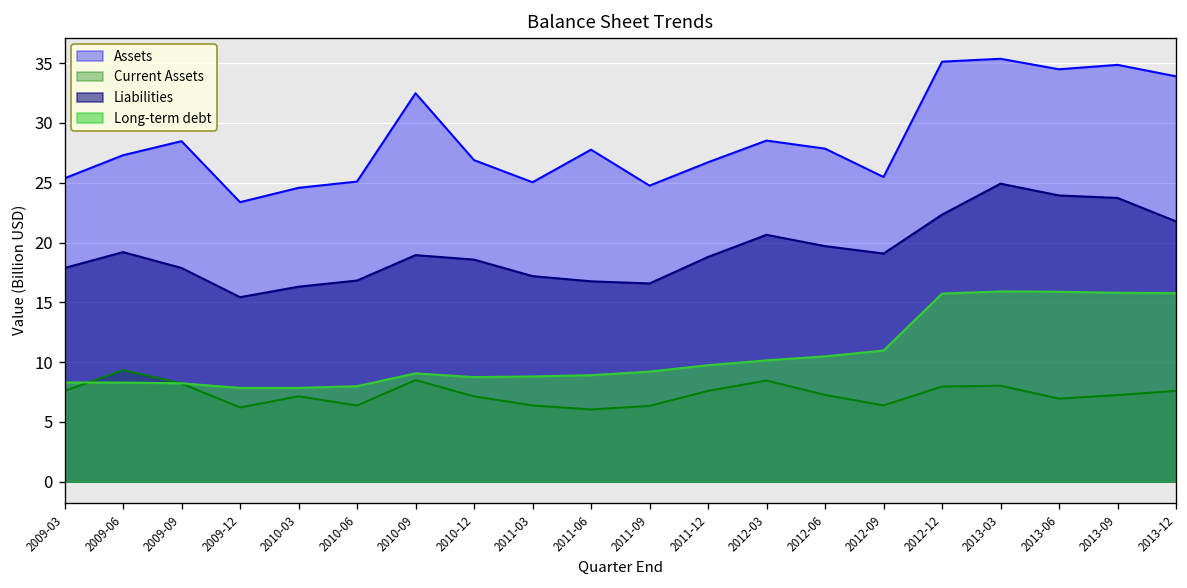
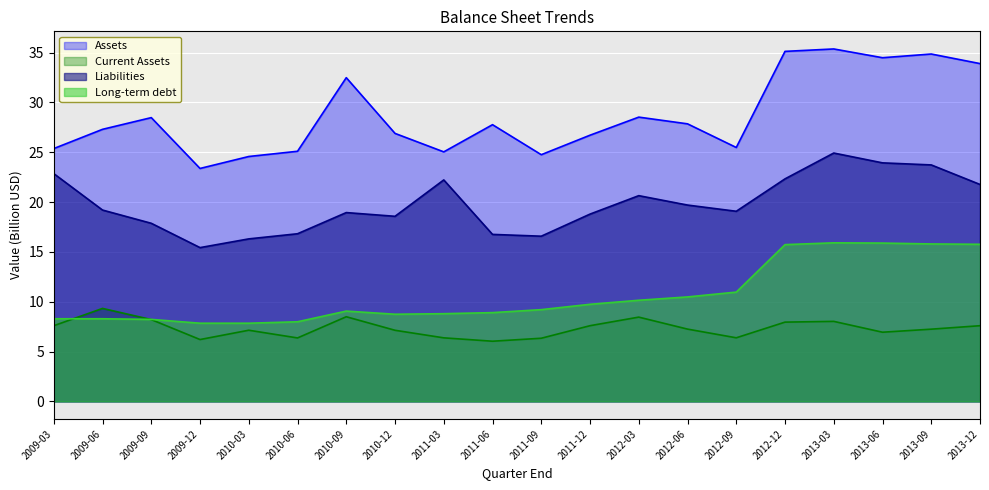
  {
    "Assets": {
      "2009-03": 25,
      "2009-06": 27,
      "2009-09": 28,
      "2009-12": 23,
      "2010-03": 25,
      "2010-06": 25,
      "2010-09": 32,
      "2010-12": 27,
      "2011-03": 25,
      "2011-06": 28,
      "2011-09": 25,
      "2011-12": 27,
      "2012-03": 29,
      "2012-06": 28,
      "2012-09": 25,
      "2012-12": 35,
      "2013-03": 35,
      "2013-06": 34,
      "2013-09": 35,
      "2013-12": 34
    },
    "Liabilities": {
-     "2009-03": 18,
+     "2009-03": 23,
      "2009-06": 19,
      "2009-09": 18,
      "2009-12": 15,
      "2010-03": 16,
      "2010-06": 17,
      "2010-09": 19,
      "2010-12": 19,
-     "2011-03": 17,
+     "2011-03": 22,
      "2011-06": 17,
      "2011-09": 17,
      "2011-12": 19,
      "2012-03": 21,
      "2012-06": 20,
      "2012-09": 19,
      "2012-12": 22,
      "2013-03": 25,
      "2013-06": 24,
      "2013-09": 24,
      "2013-12": 22
    }
  }
